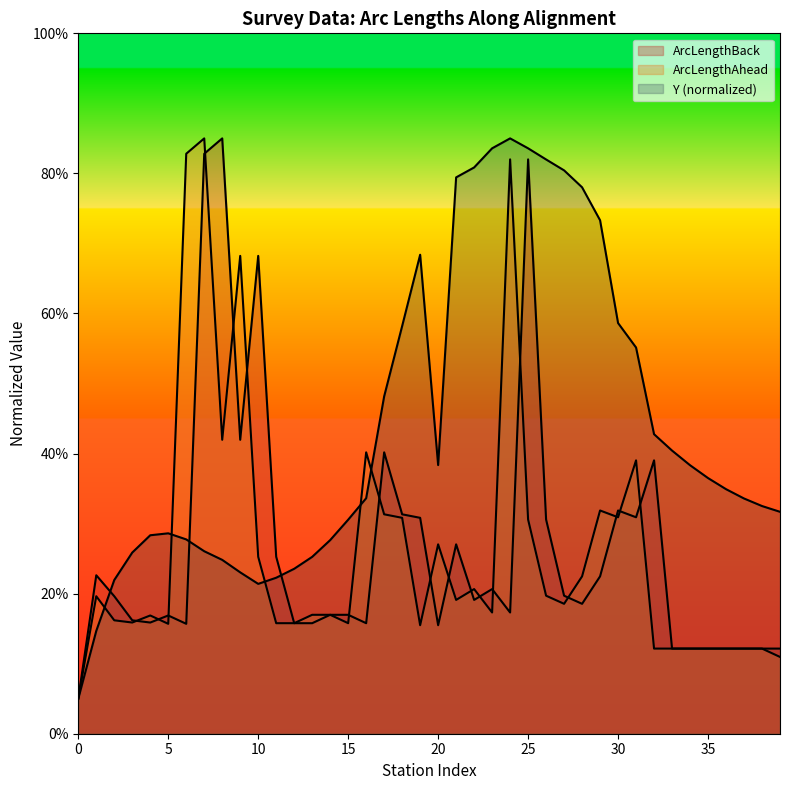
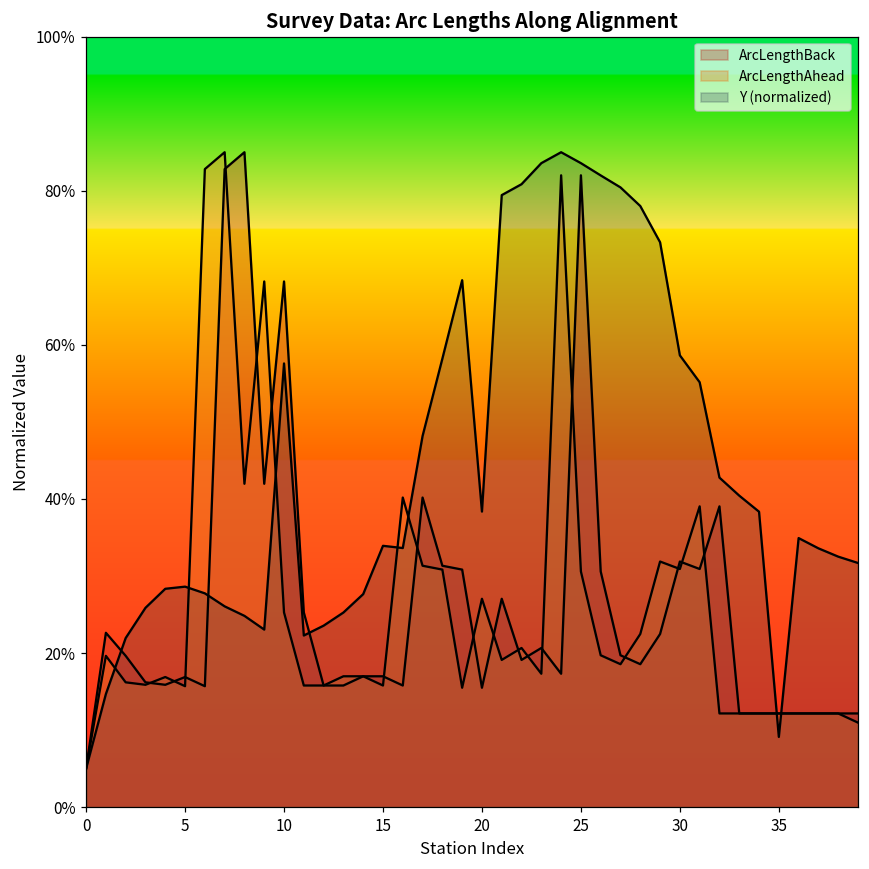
  {
    "Y (normalized)": {
      "5": "29%",
-     "10": "21%",
-     "15": "31%",
+     "10": "58%",
+     "15": "34%",
      "20": "38%",
      "25": "84%",
      "30": "59%",
-     "35": "37%"
+     "35": "9%"
    }
  }
